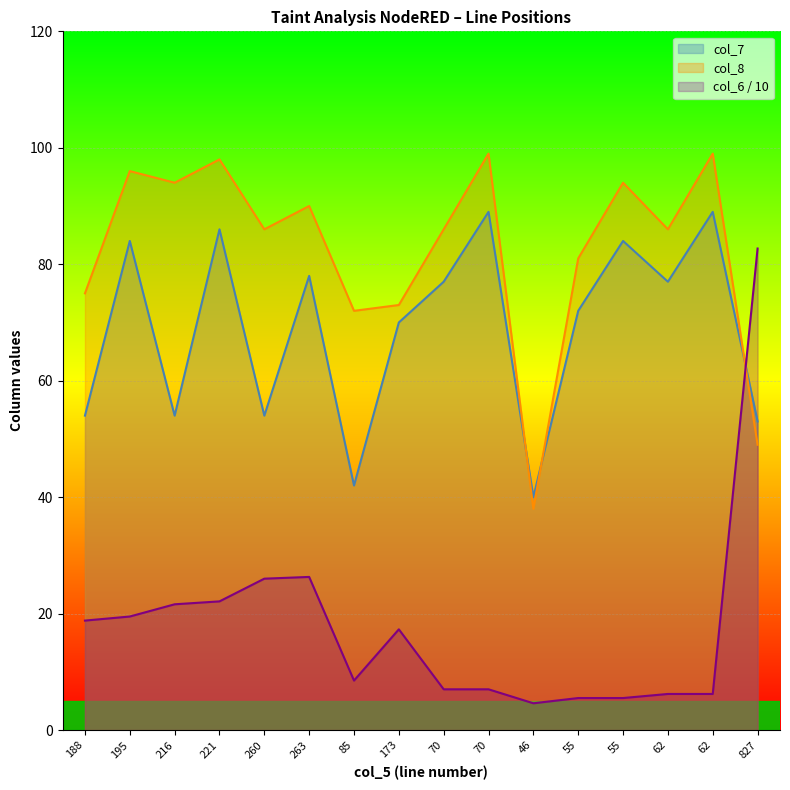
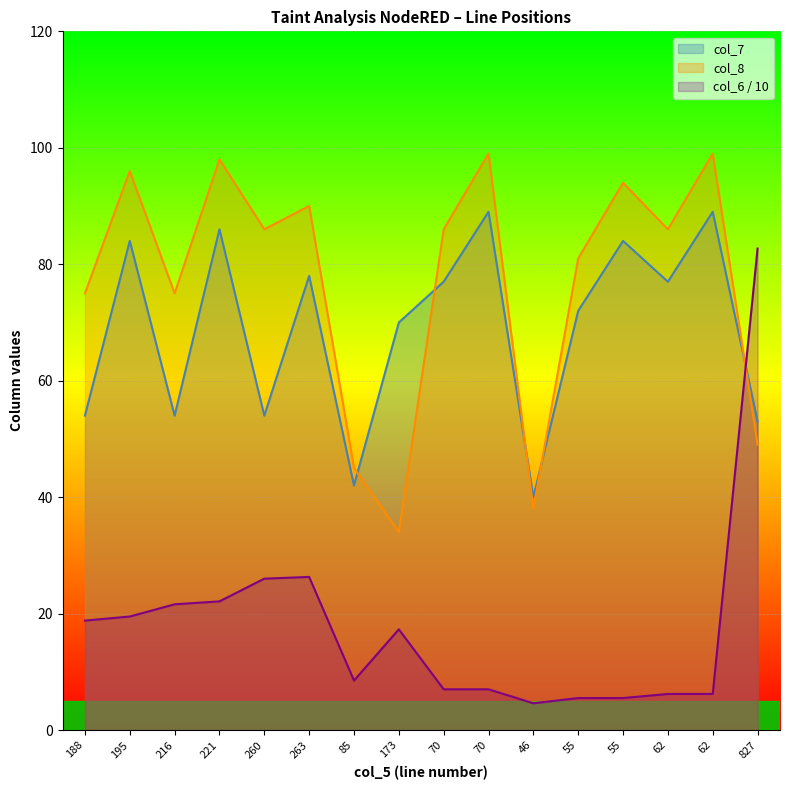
  {
    "col_8": {
      "188": 75,
      "195": 96,
-     "216": 94,
+     "216": 75,
      "221": 98,
      "260": 86,
      "263": 90,
-     "85": 72,
-     "173": 73,
+     "85": 45,
+     "173": 34,
      "46": 38,
      "827": 49
    }
  }
